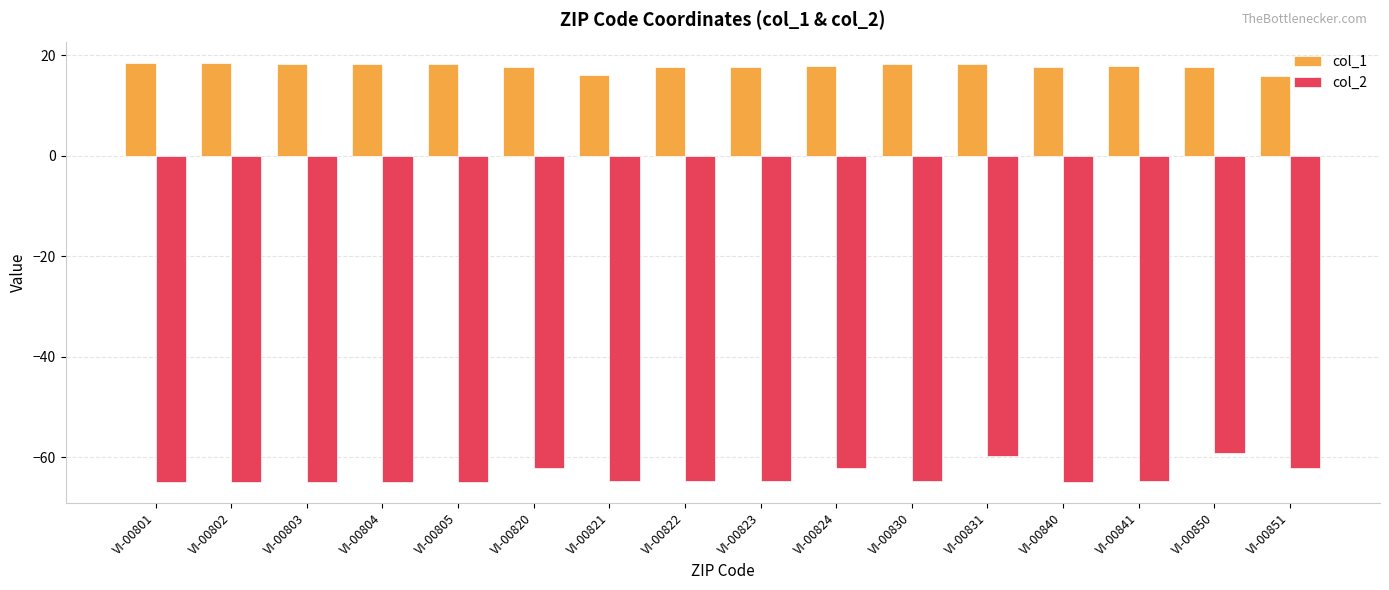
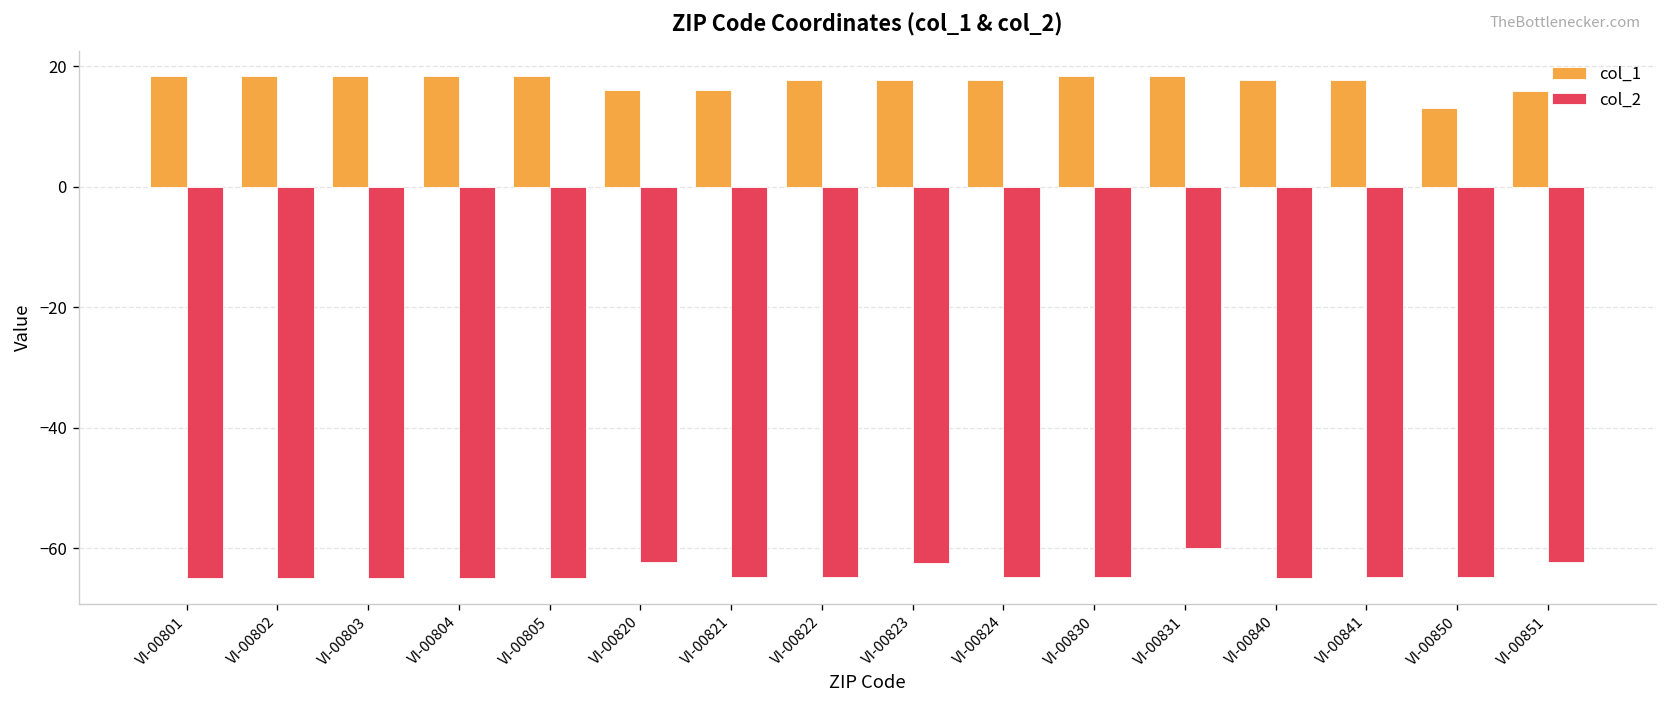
  {
    "col_1": {
      "VI-00801": 18,
      "VI-00802": 18,
      "VI-00803": 18,
      "VI-00804": 18,
      "VI-00805": 18,
-     "VI-00820": 18,
+     "VI-00820": 16,
      "VI-00821": 16,
      "VI-00822": 18,
      "VI-00823": 18,
      "VI-00824": 18,
      "VI-00830": 18,
      "VI-00831": 18,
      "VI-00840": 18,
      "VI-00841": 18,
-     "VI-00850": 18,
+     "VI-00850": 13,
      "VI-00851": 16
    },
    "col_2": {
      "VI-00801": -65,
      "VI-00802": -65,
      "VI-00803": -65,
      "VI-00804": -65,
      "VI-00805": -65,
      "VI-00820": -62,
      "VI-00821": -65,
      "VI-00822": -65,
-     "VI-00823": -65,
-     "VI-00824": -62,
+     "VI-00823": -62,
+     "VI-00824": -65,
      "VI-00830": -65,
      "VI-00831": -60,
      "VI-00840": -65,
      "VI-00841": -65,
-     "VI-00850": -59,
+     "VI-00850": -65,
      "VI-00851": -62
    }
  }
